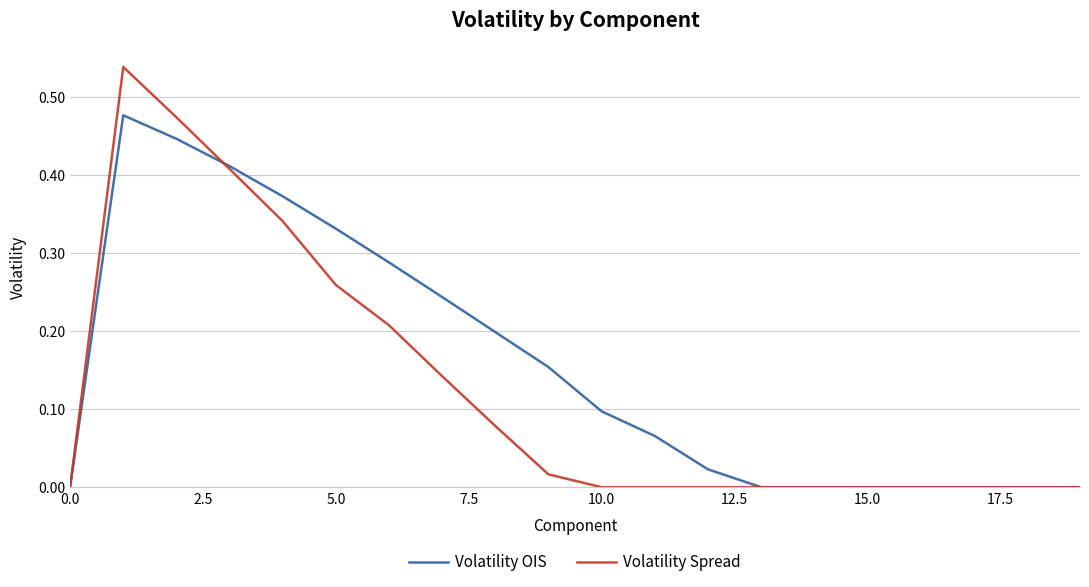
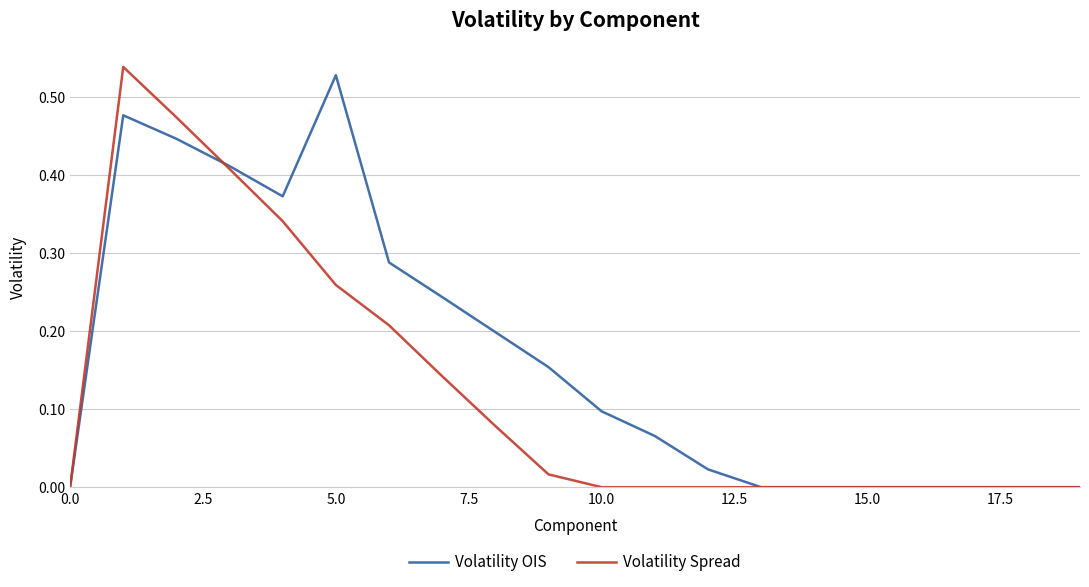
  {
    "Volatility OIS": {
-     "5.0": 0.33,
+     "5.0": 0.53,
      "10.0": 0.10
    },
    "Volatility Spread": {
      "5.0": 0.26,
      "10.0": 0.00
    }
  }
